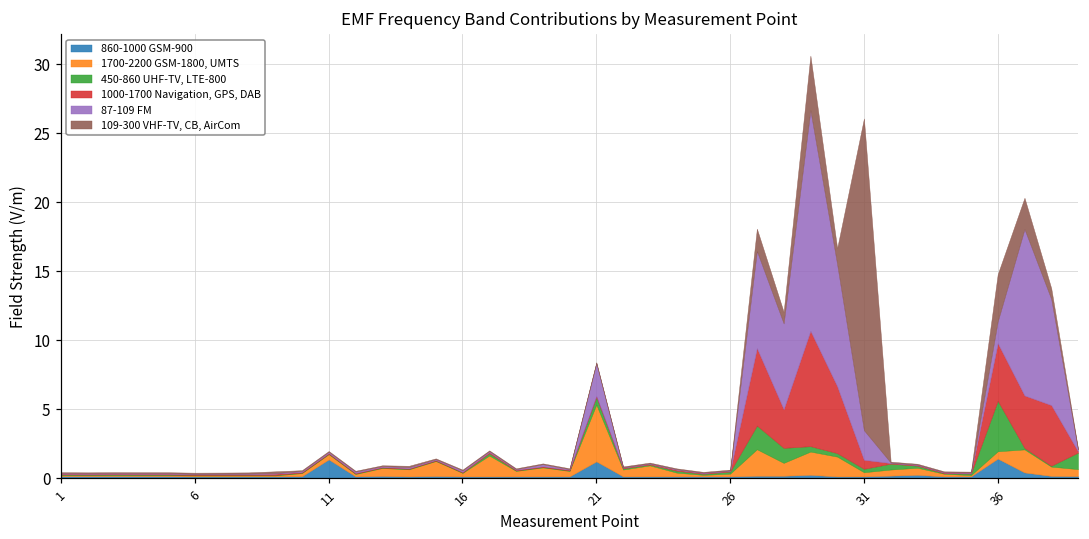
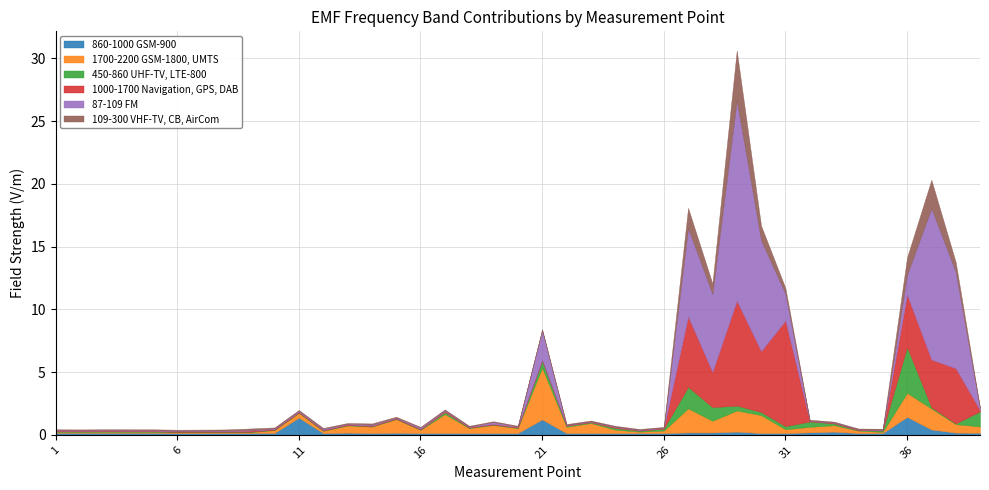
  {
    "860-1000 GSM-900": {
      "11": 1.4,
      "21": 1.2,
      "36": 1.4
    },
    "1700-2200 GSM-1800, UMTS": {
      "21": 4.1,
      "31": 0.3,
-     "36": 0.5
+     "36": 1.9
    },
    "450-860 UHF-TV, LTE-800": {
      "31": 0.2,
      "36": 3.7
    },
    "1000-1700 Navigation, GPS, DAB": {
-     "31": 0.7,
+     "31": 8.4,
      "36": 4.2
    },
    "87-109 FM": {
      "31": 2.1,
      "36": 1.6
    },
    "109-300 VHF-TV, CB, AirCom": {
-     "31": 22.6,
-     "36": 3.4
+     "31": 0.5,
+     "36": 1.4
    }
  }
